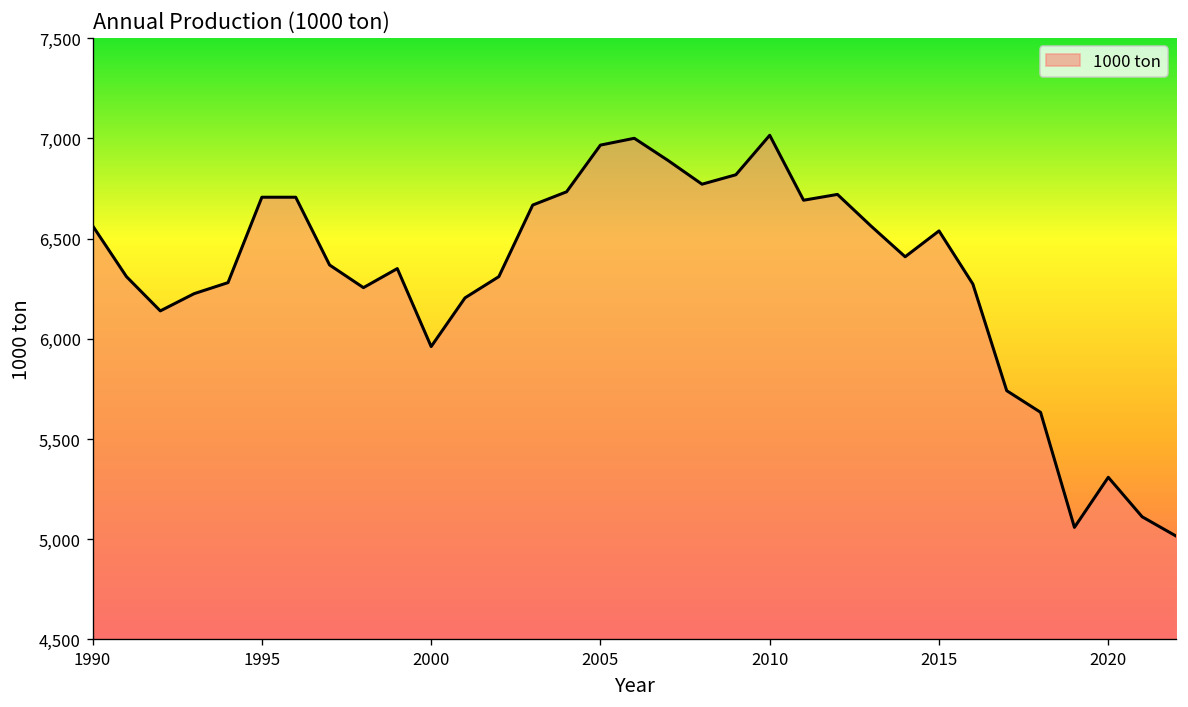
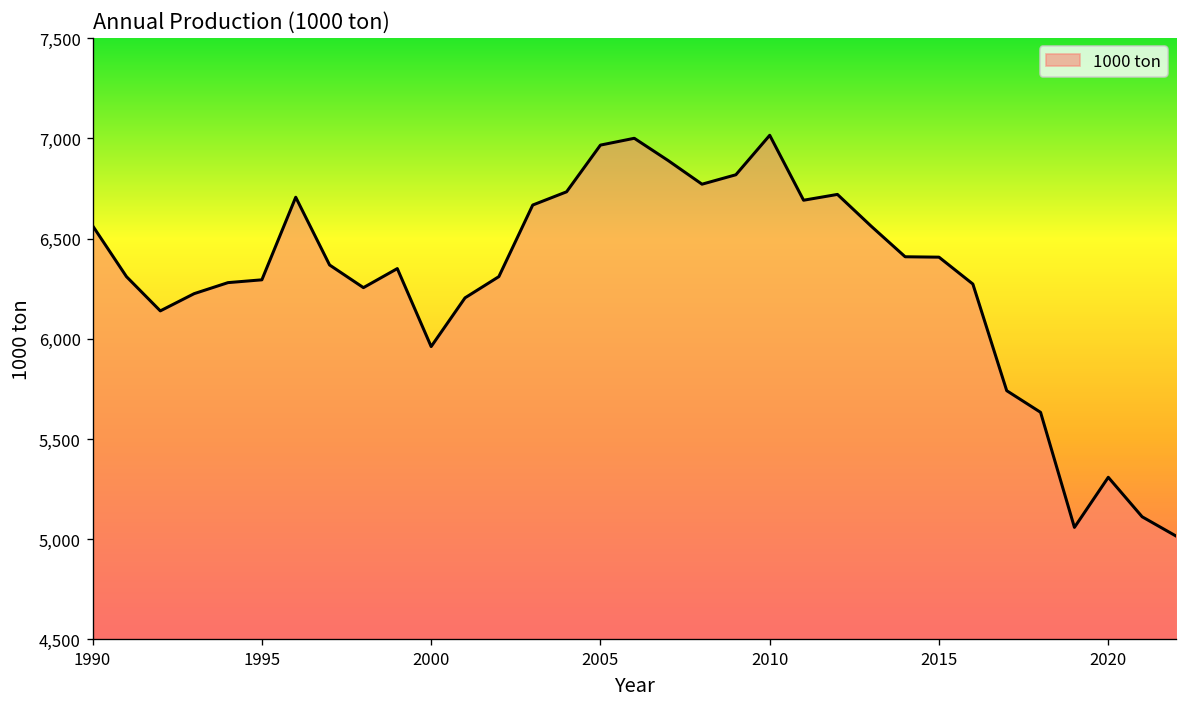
  {
    "1990": "6,560",
-   "1995": "6,710",
+   "1995": "6,290",
    "2000": "5,960",
    "2005": "6,970",
    "2010": "7,020",
-   "2015": "6,540",
+   "2015": "6,410",
    "2020": "5,310"
  }
